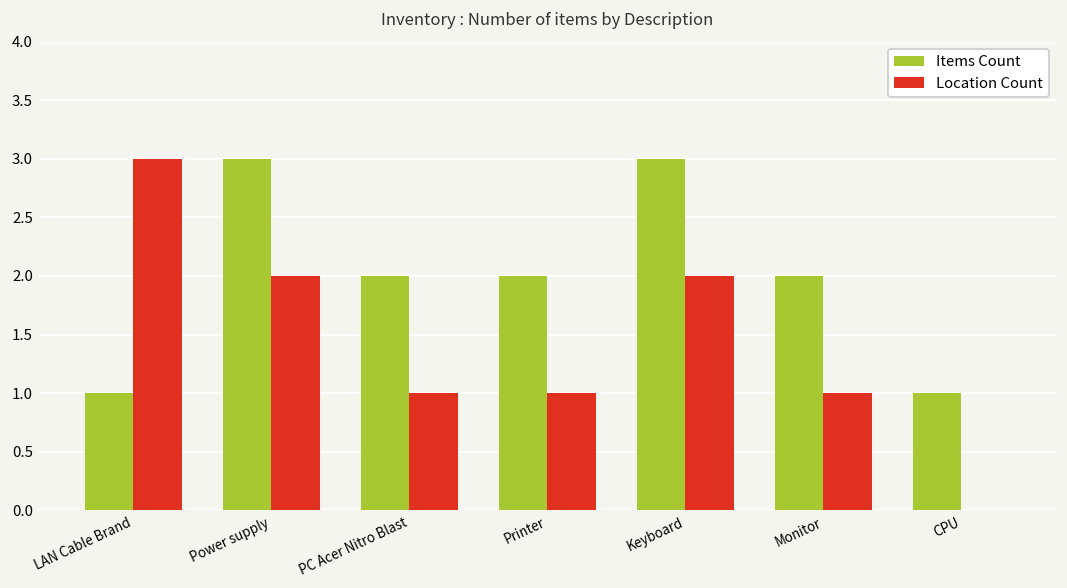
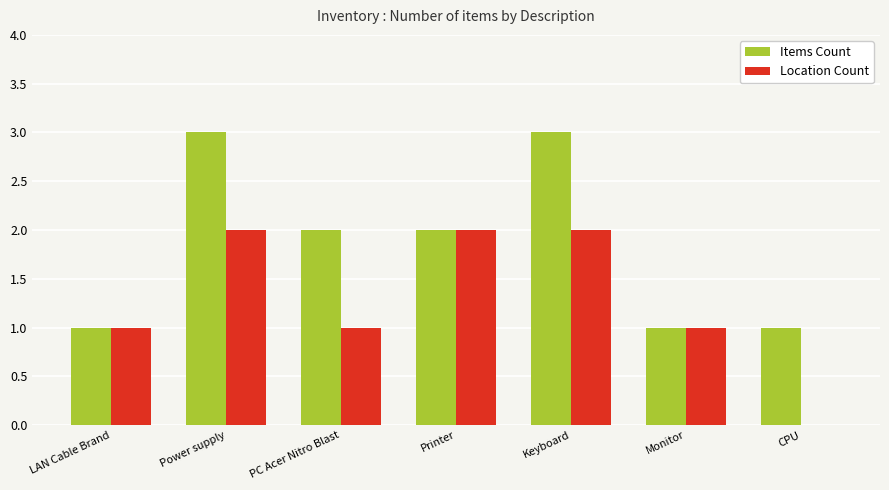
  {
    "Items Count": {
      "LAN Cable Brand": 1,
      "Power supply": 3,
      "PC Acer Nitro Blast": 2,
      "Printer": 2,
      "Keyboard": 3,
-     "Monitor": 2,
+     "Monitor": 1,
      "CPU": 1
    },
    "Location Count": {
-     "LAN Cable Brand": 3,
+     "LAN Cable Brand": 1,
      "Power supply": 2,
      "PC Acer Nitro Blast": 1,
-     "Printer": 1,
+     "Printer": 2,
      "Keyboard": 2,
      "Monitor": 1,
      "CPU": 0
    }
  }
